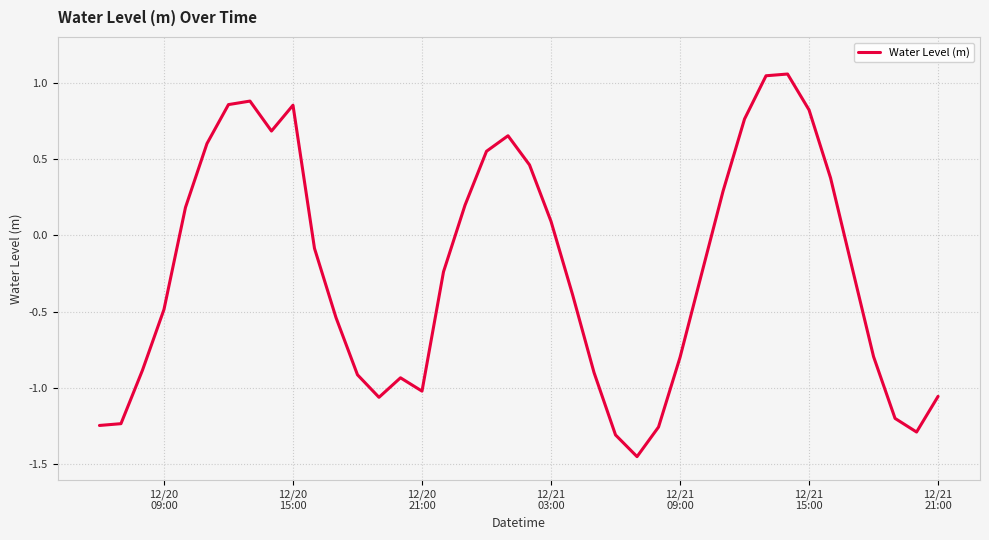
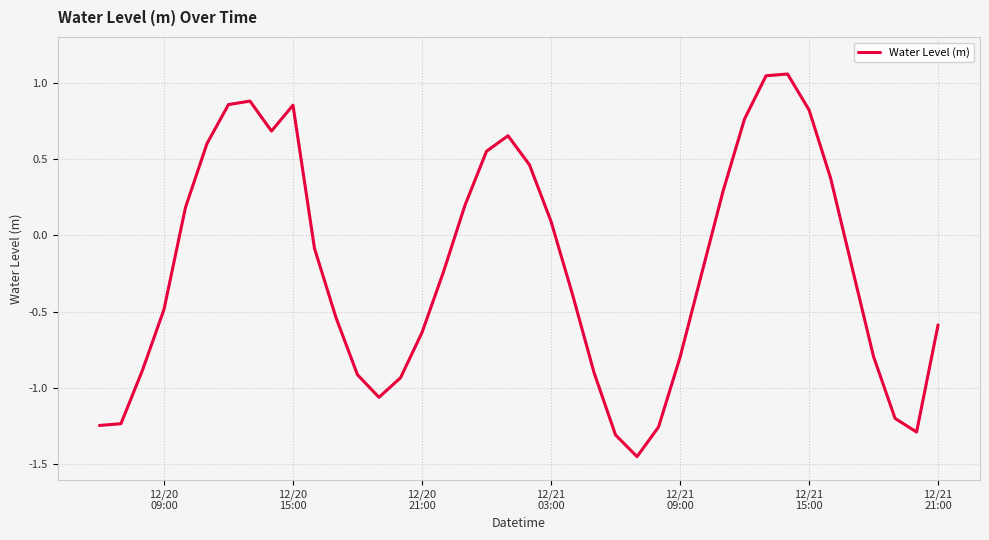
  {
    "12/20 09:00": -0.49,
    "12/20 15:00": 0.85,
-   "12/20 21:00": -1.02,
+   "12/20 21:00": -0.64,
    "12/21 03:00": 0.09,
    "12/21 09:00": -0.80,
    "12/21 15:00": 0.82,
-   "12/21 21:00": -1.05
+   "12/21 21:00": -0.59
  }
